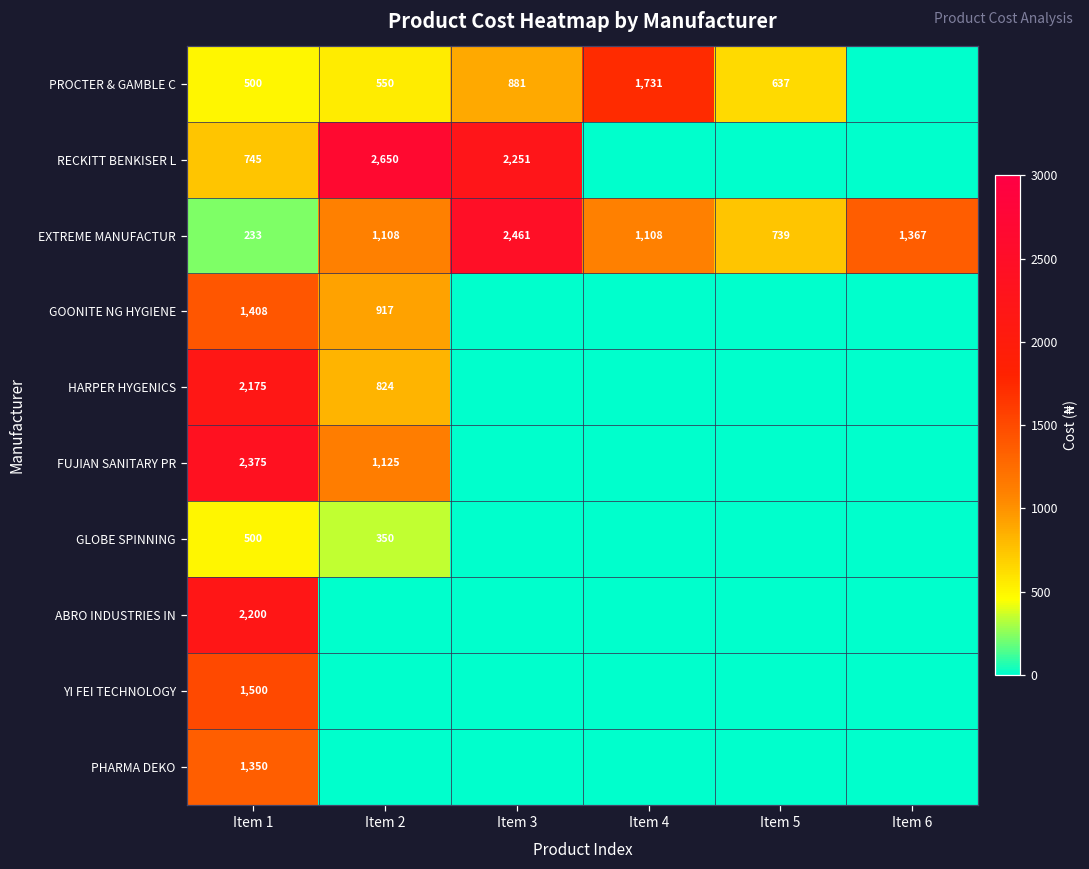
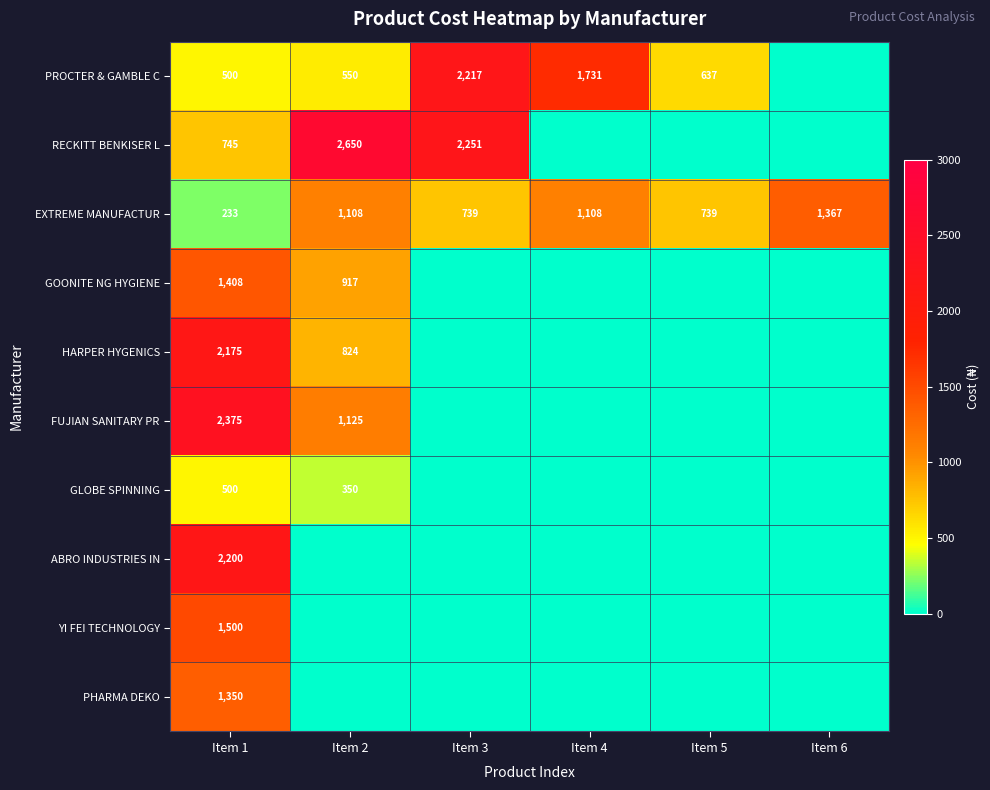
  {
    "PROCTER & GAMBLE C": {
-     "Item 3": "881"
+     "Item 3": "2,217"
    },
    "EXTREME MANUFACTUR": {
-     "Item 3": "2,461"
+     "Item 3": "739"
    }
  }
